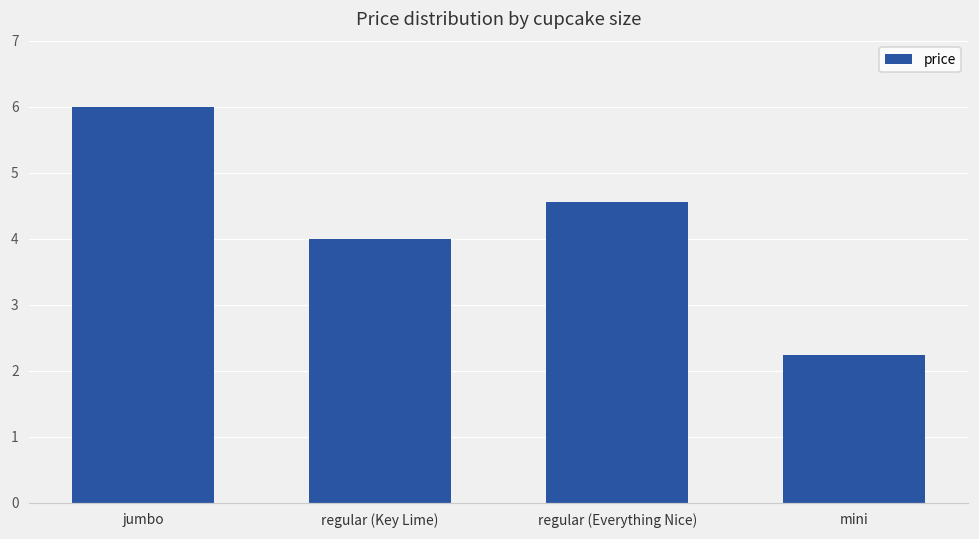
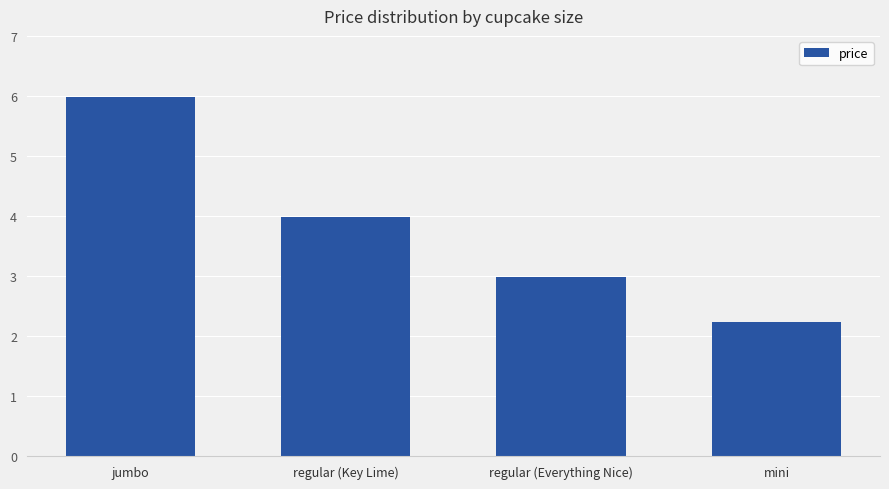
  {
    "jumbo": 6.0,
    "regular (Key Lime)": 4.0,
-   "regular (Everything Nice)": 4.6,
+   "regular (Everything Nice)": 3.0,
    "mini": 2.2
  }
